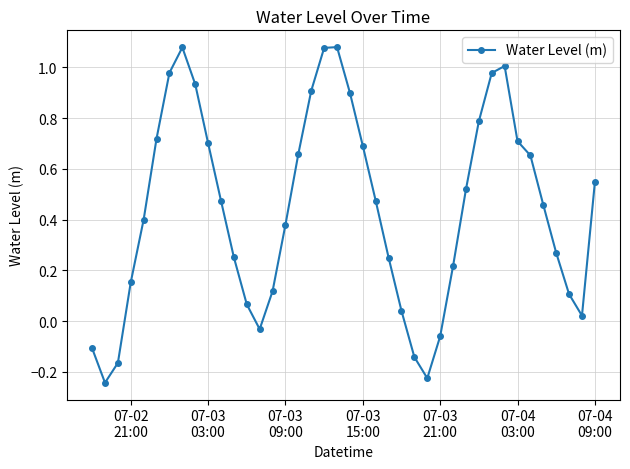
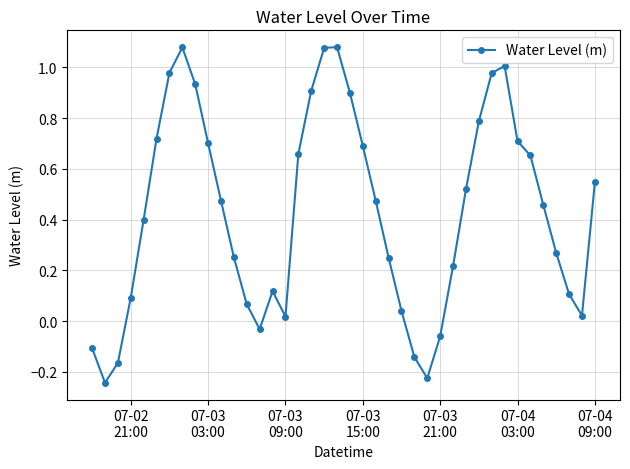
  {
-   "07-02 21:00": 0.15,
+   "07-02 21:00": 0.09,
    "07-03 03:00": 0.70,
-   "07-03 09:00": 0.38,
+   "07-03 09:00": 0.02,
    "07-03 15:00": 0.69,
    "07-03 21:00": -0.06,
    "07-04 03:00": 0.71,
    "07-04 09:00": 0.55
  }
